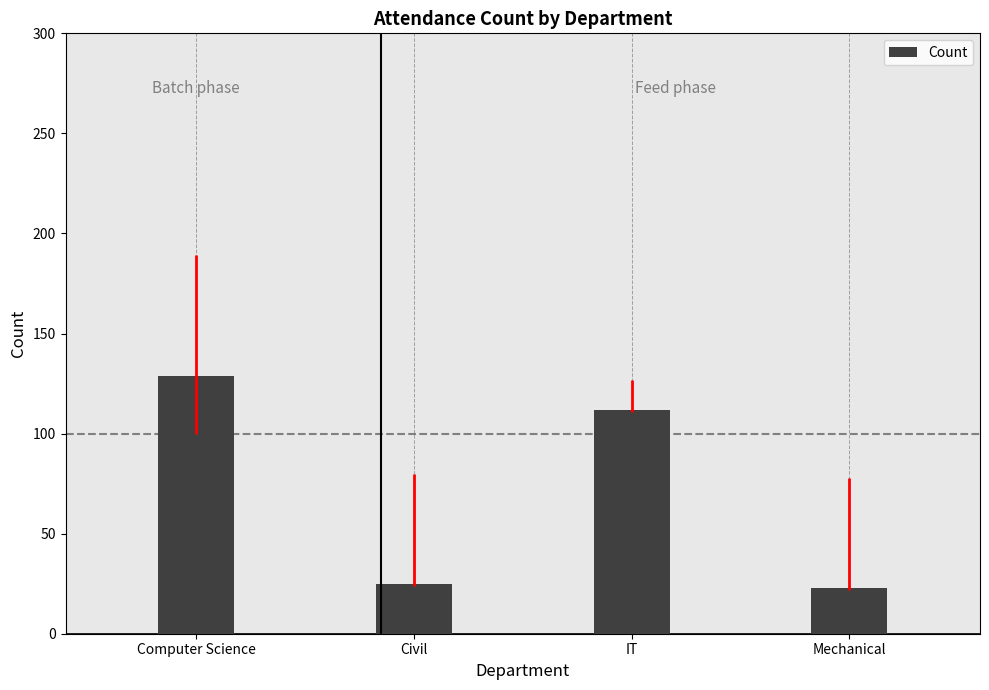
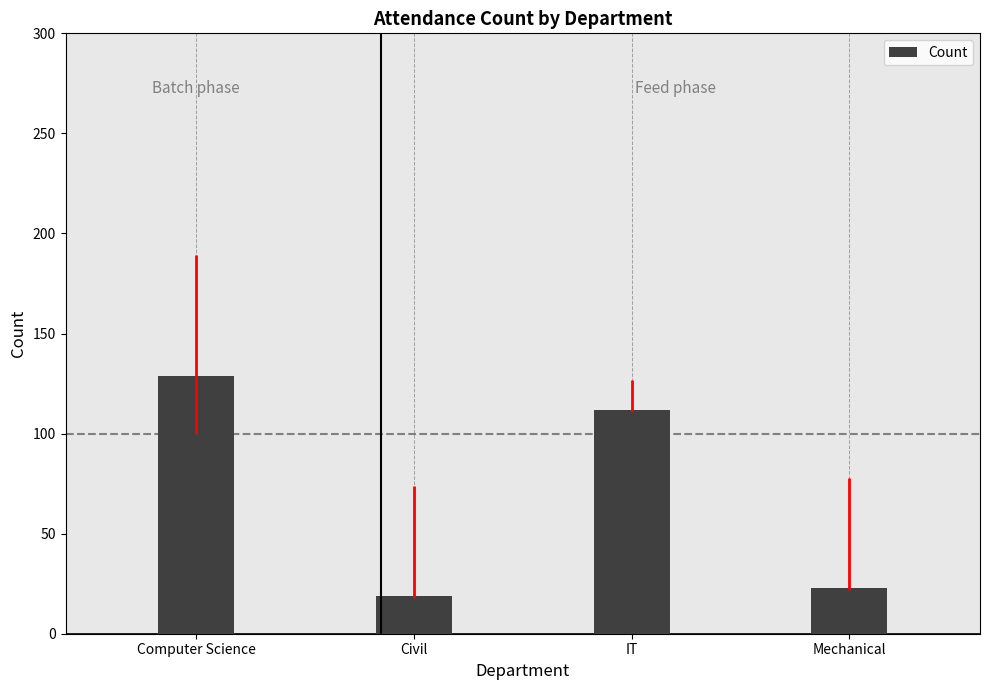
  {
    "Computer Science": 129,
-   "Civil": 25,
+   "Civil": 19,
    "IT": 112,
    "Mechanical": 23
  }
